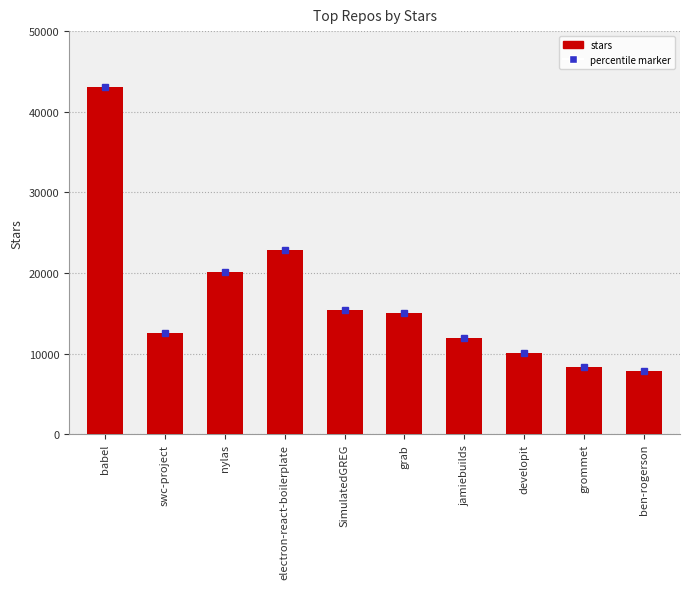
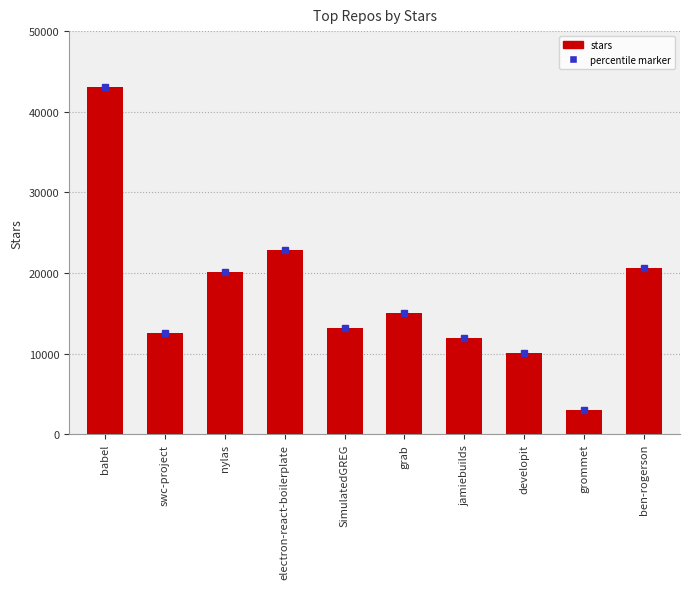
  {
    "stars": {
      "babel": 43000,
      "swc-project": 13000,
      "nylas": 20000,
      "electron-react-boilerplate": 23000,
-     "SimulatedGREG": 15000,
+     "SimulatedGREG": 13000,
      "grab": 15000,
      "jamiebuilds": 12000,
      "developit": 10000,
-     "grommet": 8000,
-     "ben-rogerson": 8000
+     "grommet": 3000,
+     "ben-rogerson": 21000
    }
  }
